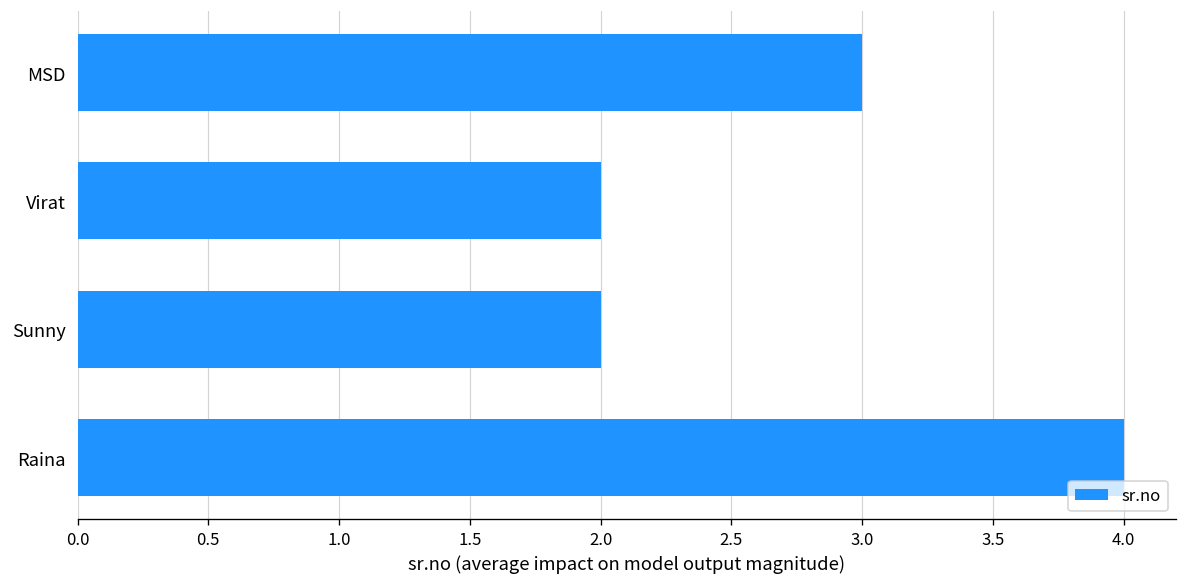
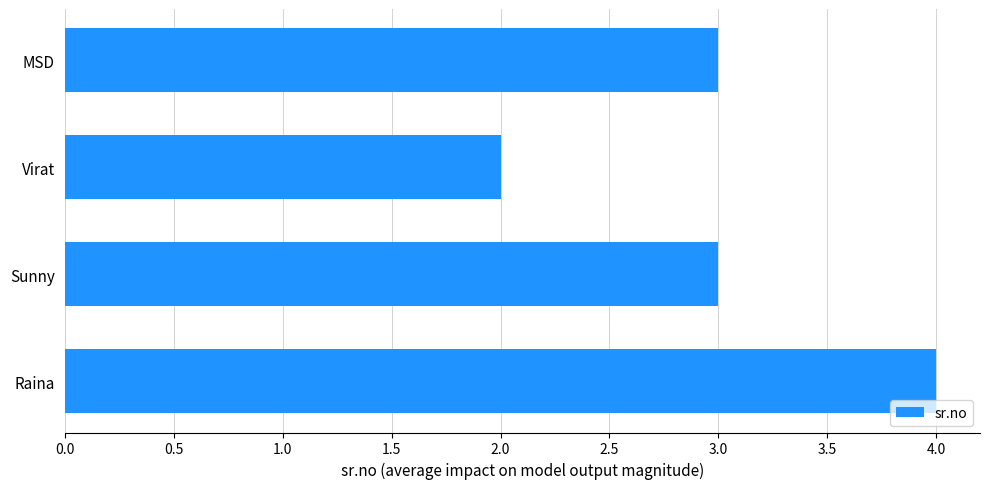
  {
    "MSD": 3,
    "Virat": 2,
-   "Sunny": 2,
+   "Sunny": 3,
    "Raina": 4
  }
